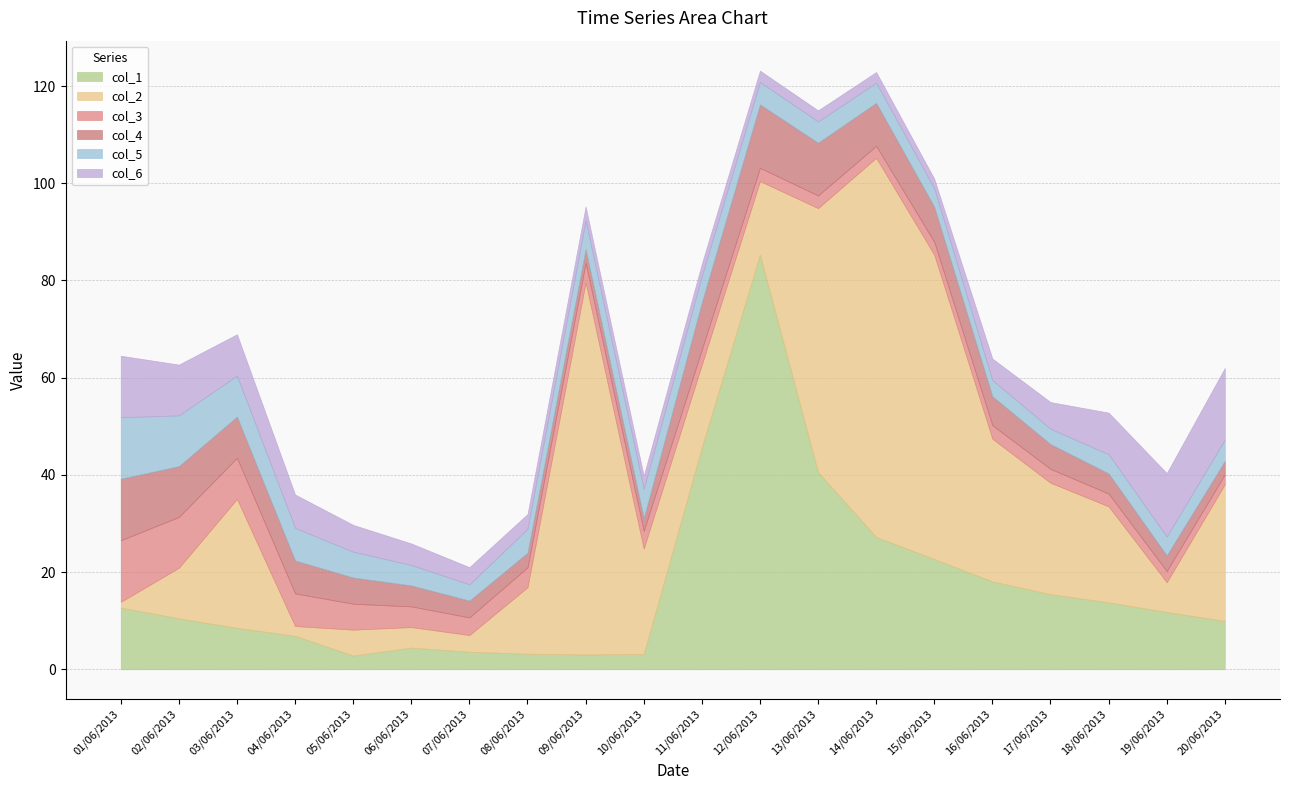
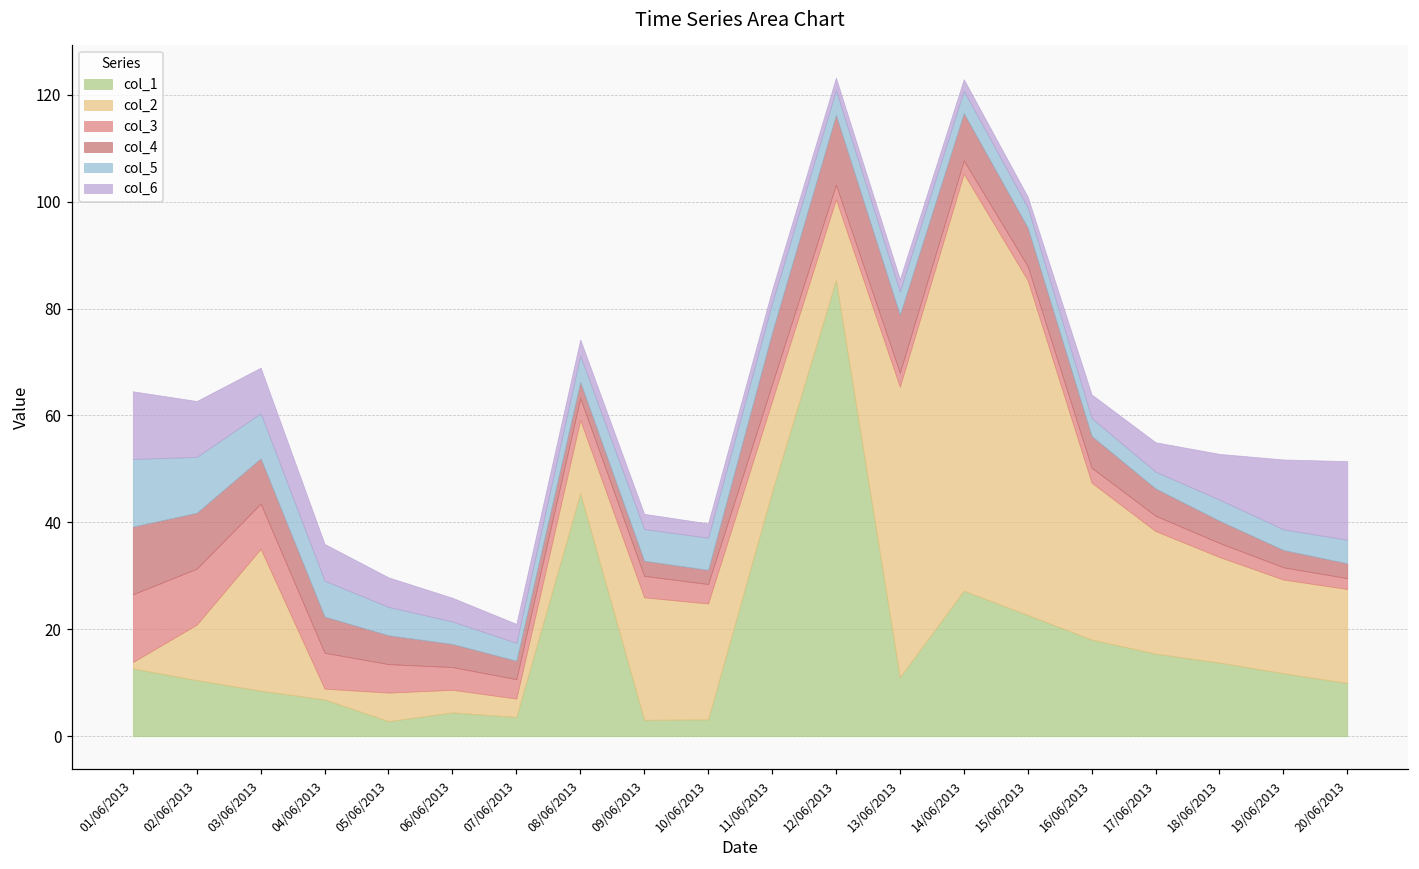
  {
    "col_1": {
      "01/06/2013": 13,
      "02/06/2013": 10,
      "03/06/2013": 9,
      "04/06/2013": 7,
      "05/06/2013": 3,
      "06/06/2013": 4,
      "07/06/2013": 4,
-     "08/06/2013": 3,
+     "08/06/2013": 45,
      "09/06/2013": 3,
      "10/06/2013": 3,
      "11/06/2013": 46,
      "12/06/2013": 85,
-     "13/06/2013": 41,
+     "13/06/2013": 11,
      "14/06/2013": 27,
      "15/06/2013": 23,
      "16/06/2013": 18,
      "17/06/2013": 15,
      "18/06/2013": 14,
      "19/06/2013": 12,
      "20/06/2013": 10
    },
    "col_2": {
      "01/06/2013": 1,
      "02/06/2013": 10,
      "03/06/2013": 27,
      "04/06/2013": 2,
      "05/06/2013": 5,
      "06/06/2013": 4,
      "07/06/2013": 3,
      "08/06/2013": 14,
-     "09/06/2013": 77,
+     "09/06/2013": 23,
      "10/06/2013": 22,
      "11/06/2013": 17,
      "12/06/2013": 15,
      "13/06/2013": 54,
      "14/06/2013": 78,
      "15/06/2013": 63,
      "16/06/2013": 29,
      "17/06/2013": 23,
      "18/06/2013": 20,
-     "19/06/2013": 6,
-     "20/06/2013": 28
+     "19/06/2013": 18,
+     "20/06/2013": 18
    }
  }
